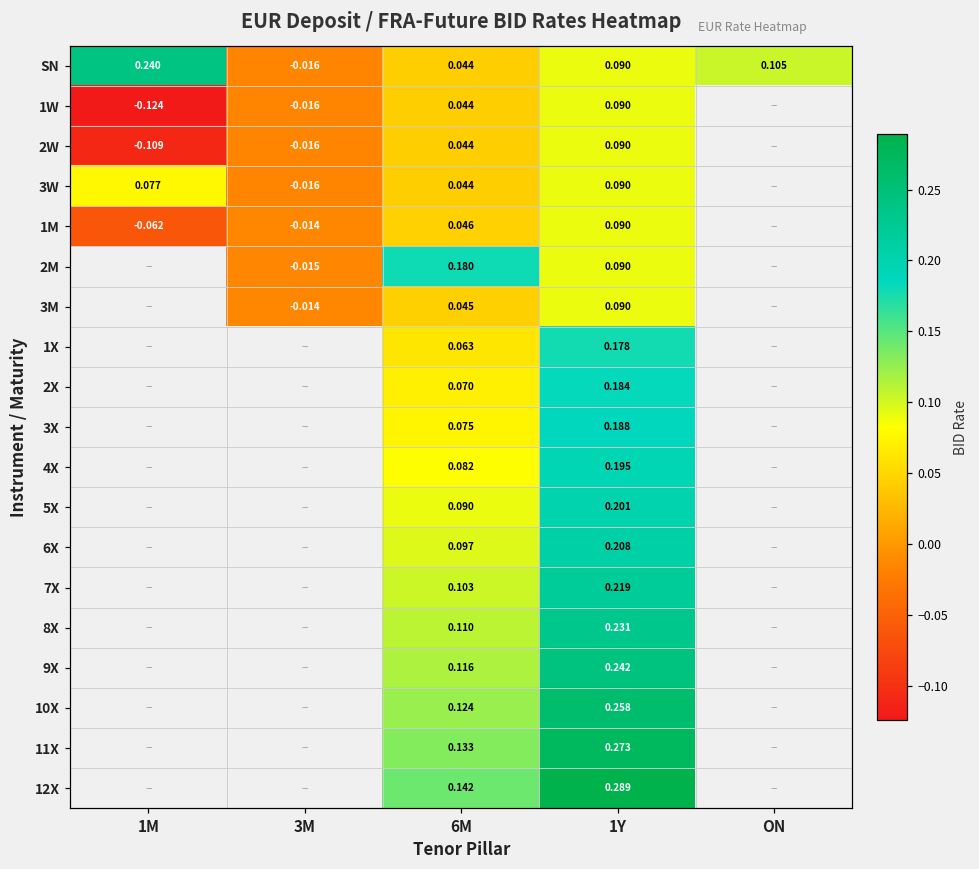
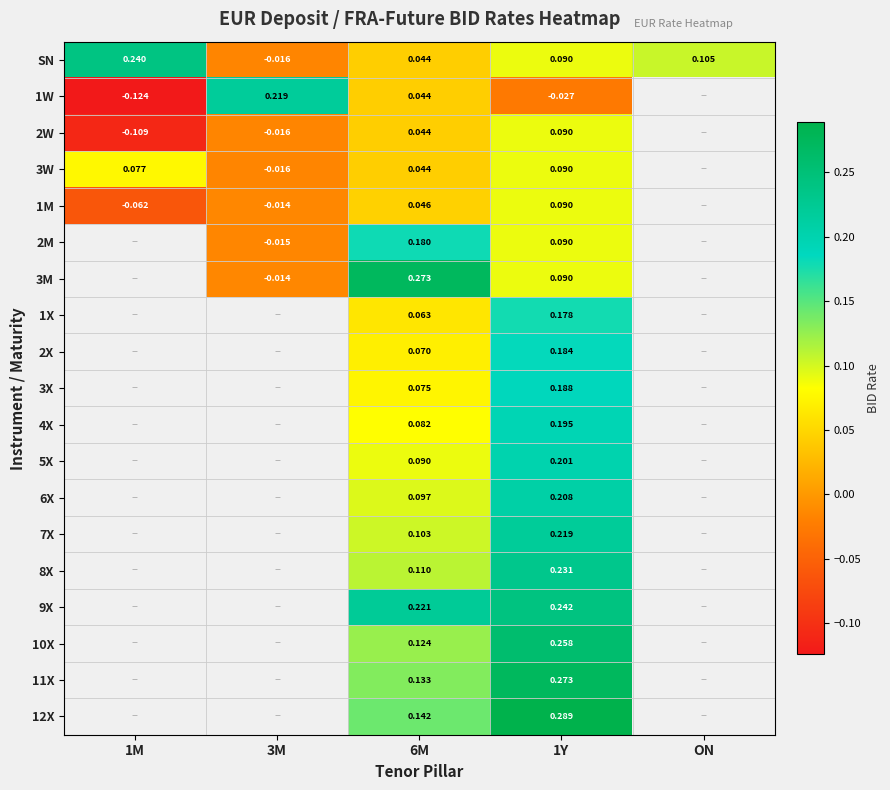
  {
    "SN": {
      "1M": 0.240,
      "3M": -0.016,
      "6M": 0.044,
      "1Y": 0.090,
      "ON": 0.105
    },
    "1W": {
      "1M": -0.124,
-     "3M": -0.016,
+     "3M": 0.219,
      "6M": 0.044,
-     "1Y": 0.090
+     "1Y": -0.027
    },
    "2W": {
      "1M": -0.109,
      "3M": -0.016,
      "6M": 0.044,
      "1Y": 0.090
    },
    "3W": {
      "1M": 0.077,
      "3M": -0.016,
      "6M": 0.044,
      "1Y": 0.090
    },
    "1M": {
      "1M": -0.062,
      "3M": -0.014,
      "6M": 0.046,
      "1Y": 0.090
    },
    "2M": {
      "3M": -0.015,
      "6M": 0.180,
      "1Y": 0.090
    },
    "3M": {
      "3M": -0.014,
-     "6M": 0.045,
+     "6M": 0.273,
      "1Y": 0.090
    },
    "1X": {
      "6M": 0.063,
      "1Y": 0.178
    },
    "2X": {
      "6M": 0.070,
      "1Y": 0.184
    },
    "3X": {
      "6M": 0.075,
      "1Y": 0.188
    },
    "4X": {
      "6M": 0.082,
      "1Y": 0.195
    },
    "5X": {
      "6M": 0.090,
      "1Y": 0.201
    },
    "6X": {
      "6M": 0.097,
      "1Y": 0.208
    },
    "7X": {
      "6M": 0.103,
      "1Y": 0.219
    },
    "8X": {
      "6M": 0.110,
      "1Y": 0.231
    },
    "9X": {
-     "6M": 0.116,
+     "6M": 0.221,
      "1Y": 0.242
    },
    "10X": {
      "6M": 0.124,
      "1Y": 0.258
    },
    "11X": {
      "6M": 0.133,
      "1Y": 0.273
    },
    "12X": {
      "6M": 0.142,
      "1Y": 0.289
    }
  }
